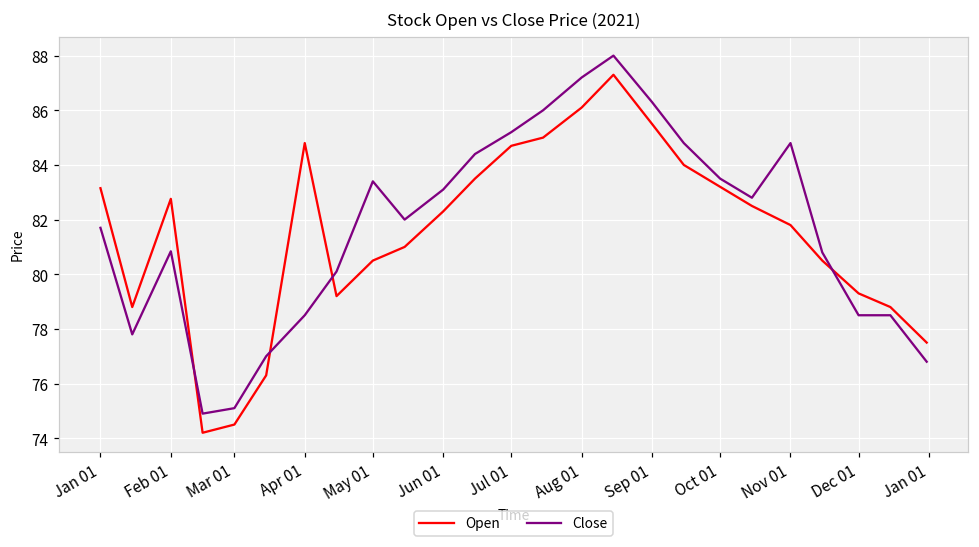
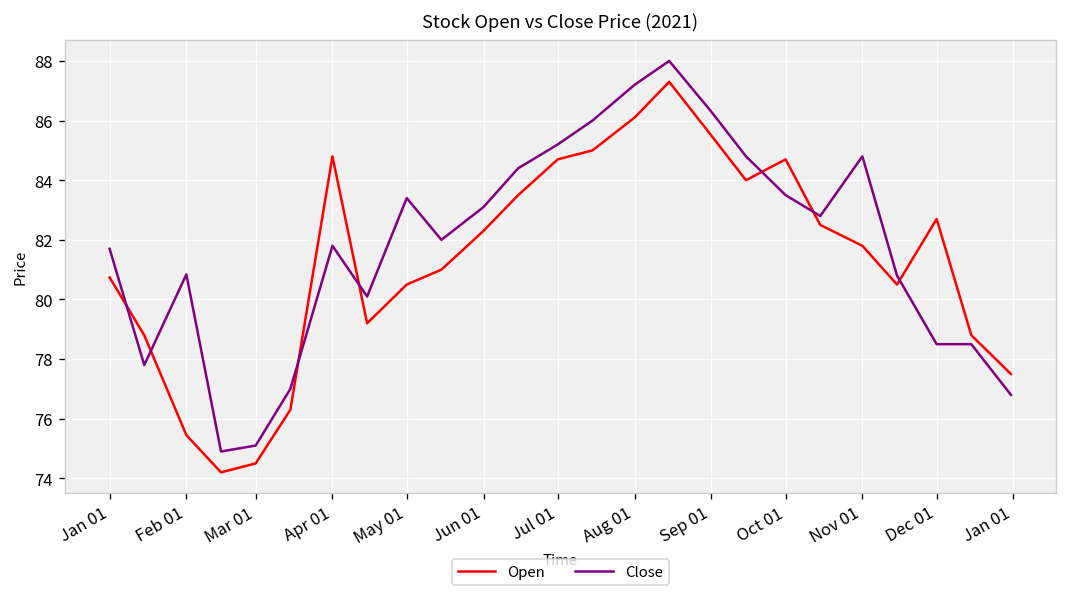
  {
    "Open": {
-     "Jan 01": 83.2,
-     "Feb 01": 82.8,
+     "Jan 01": 80.7,
+     "Feb 01": 75.5,
      "Mar 01": 74.5,
      "Apr 01": 84.8,
      "May 01": 80.5,
      "Jun 01": 82.3,
      "Jul 01": 84.7,
      "Aug 01": 86.1,
      "Sep 01": 85.5,
-     "Oct 01": 83.2,
+     "Oct 01": 84.7,
      "Nov 01": 81.8,
-     "Dec 01": 79.3
+     "Dec 01": 82.7
    },
    "Close": {
      "Jan 01": 81.7,
      "Feb 01": 80.8,
      "Mar 01": 75.1,
-     "Apr 01": 78.5,
+     "Apr 01": 81.8,
      "May 01": 83.4,
      "Jun 01": 83.1,
      "Jul 01": 85.2,
      "Aug 01": 87.2,
      "Sep 01": 86.3,
      "Oct 01": 83.5,
      "Nov 01": 84.8,
      "Dec 01": 78.5
    }
  }
